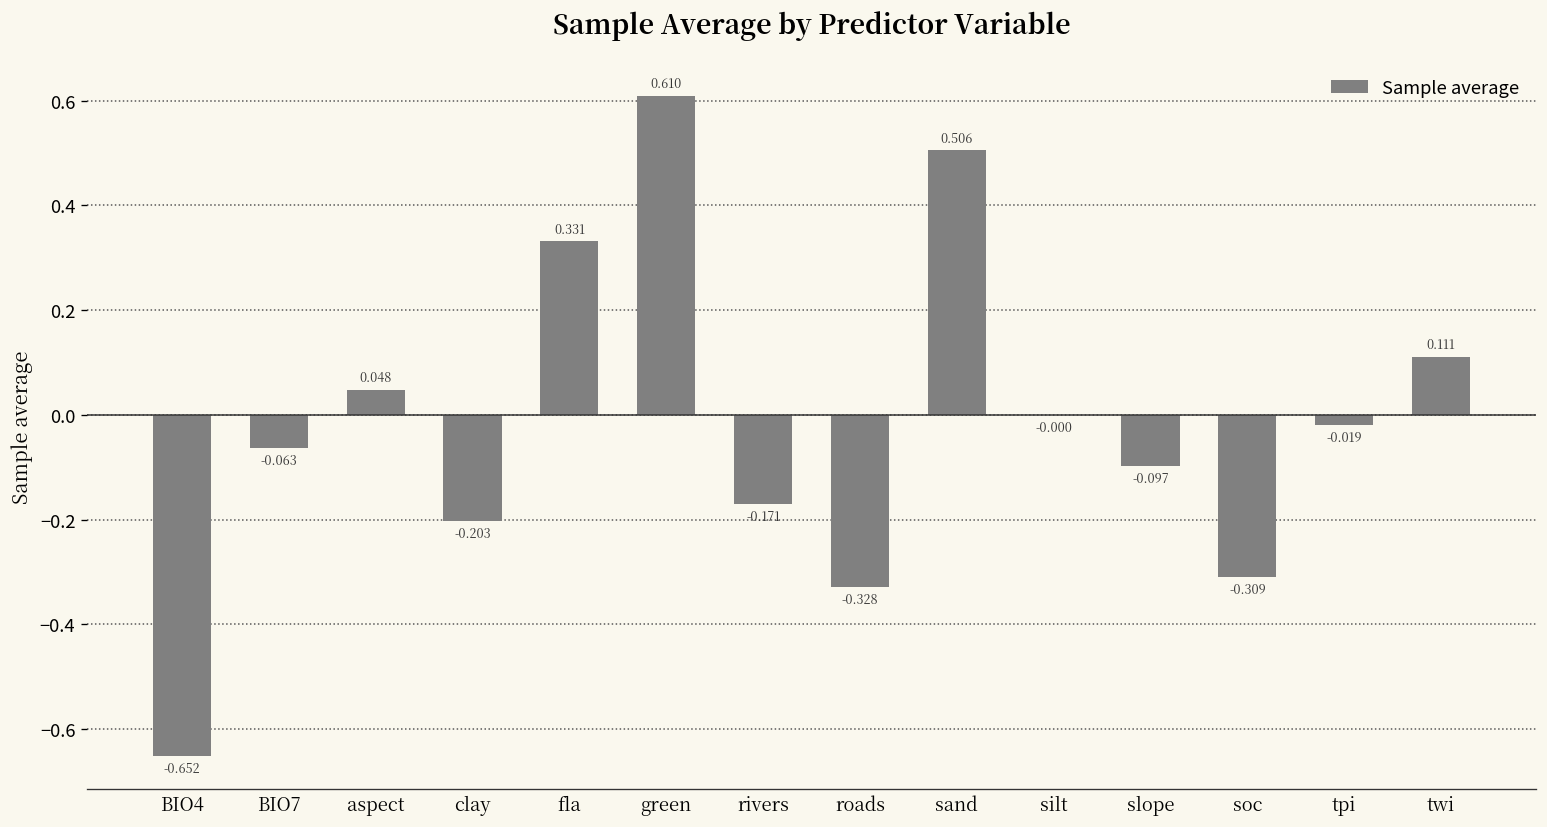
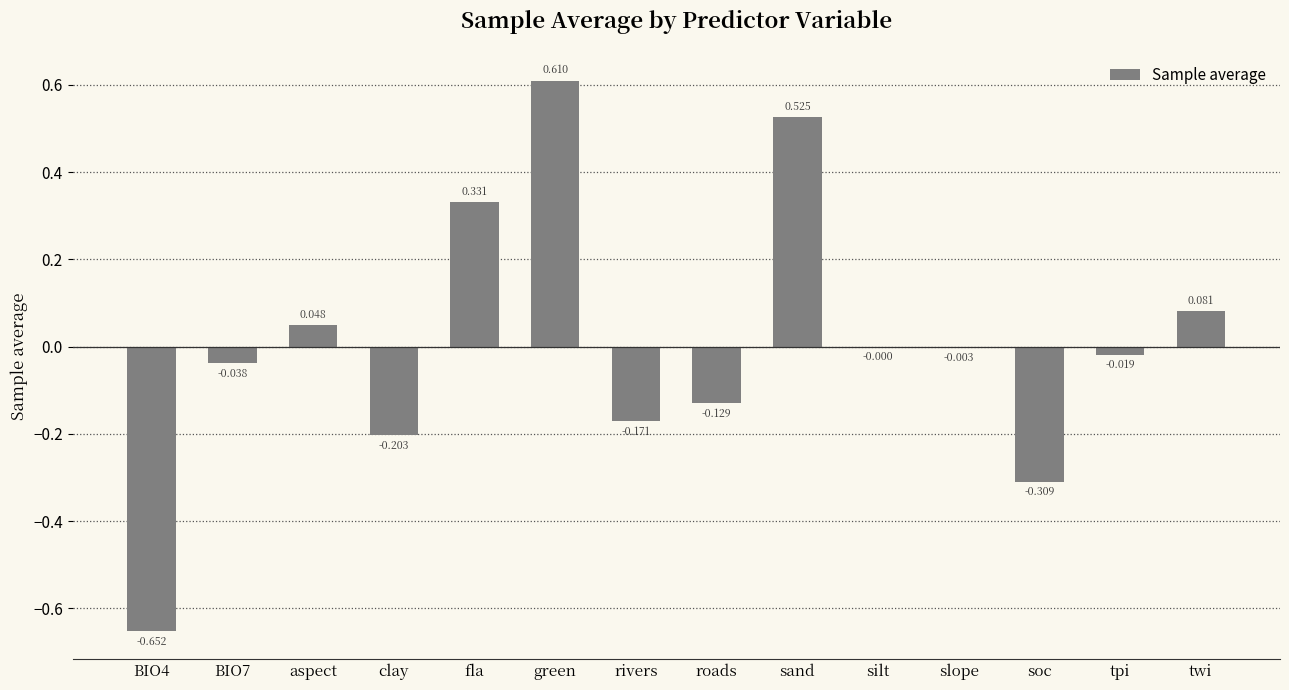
  {
    "BIO4": -0.652,
-   "BIO7": -0.063,
+   "BIO7": -0.038,
    "aspect": 0.048,
    "clay": -0.203,
    "fla": 0.331,
    "green": 0.610,
    "rivers": -0.171,
-   "roads": -0.328,
-   "sand": 0.506,
+   "roads": -0.129,
+   "sand": 0.525,
    "silt": -0.000,
-   "slope": -0.097,
+   "slope": -0.003,
    "soc": -0.309,
    "tpi": -0.019,
-   "twi": 0.111
+   "twi": 0.081
  }
